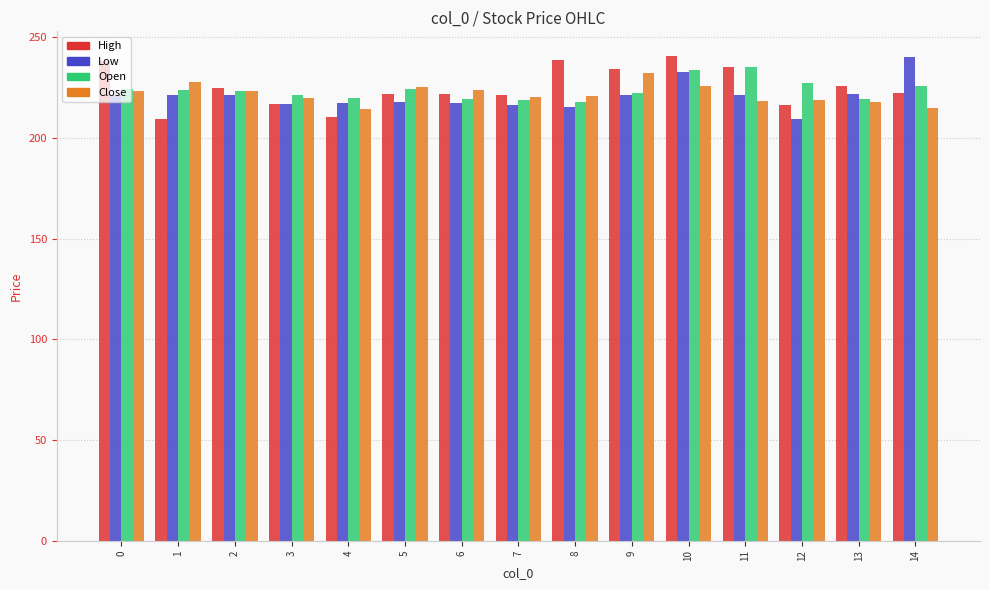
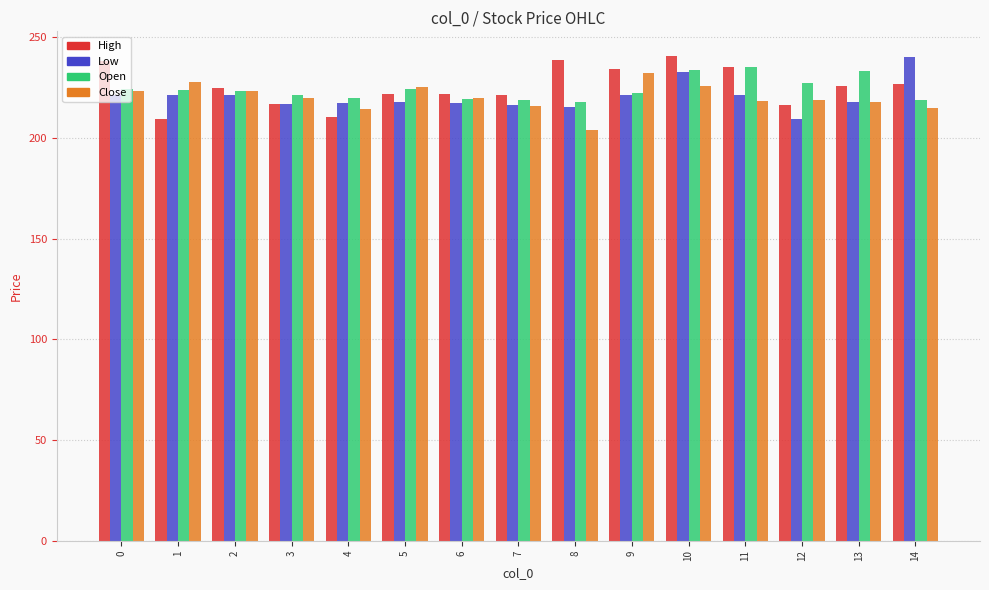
  {
    "High": {
      "1": 209,
      "2": 225,
      "3": 217,
      "4": 211,
      "5": 222,
      "6": 222,
      "7": 221,
      "8": 239,
      "9": 234,
      "10": 241,
      "11": 235,
      "12": 216,
      "13": 226,
-     "14": 222
+     "14": 227
    },
    "Low": {
      "1": 221,
      "2": 222,
      "3": 217,
      "4": 217,
      "5": 218,
      "6": 217,
      "7": 216,
      "8": 215,
      "9": 222,
      "10": 233,
      "11": 221,
      "12": 209,
-     "13": 222,
+     "13": 218,
      "14": 240
    },
    "Open": {
      "1": 224,
      "2": 223,
      "3": 221,
      "4": 220,
      "5": 224,
      "6": 219,
      "7": 219,
      "8": 218,
      "9": 222,
      "10": 234,
      "11": 235,
      "12": 227,
-     "13": 220,
-     "14": 226
+     "13": 233,
+     "14": 219
    },
    "Close": {
      "0": 223,
      "1": 228,
      "2": 223,
      "3": 220,
      "4": 214,
      "5": 225,
-     "6": 224,
-     "7": 220,
-     "8": 221,
+     "6": 220,
+     "7": 216,
+     "8": 204,
      "9": 232,
      "10": 226,
      "11": 218,
      "12": 219,
      "13": 218,
      "14": 215
    }
  }
